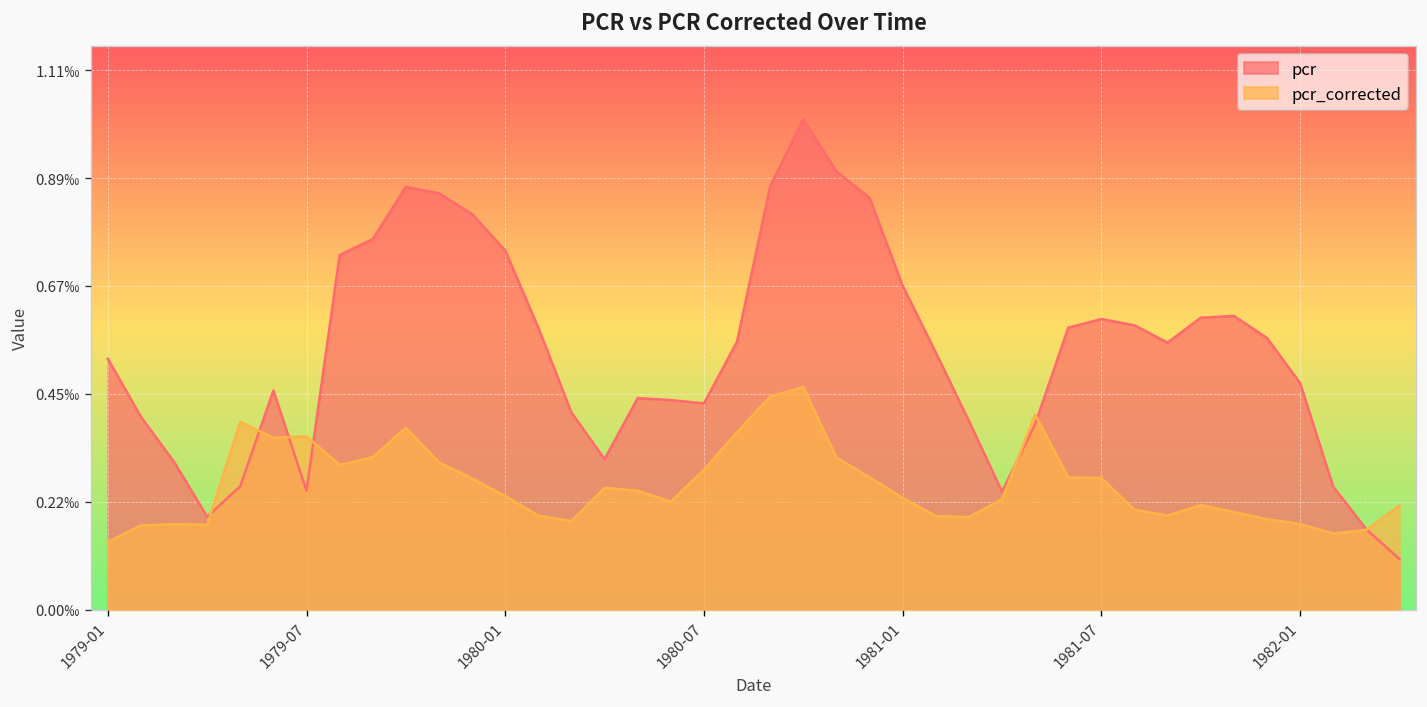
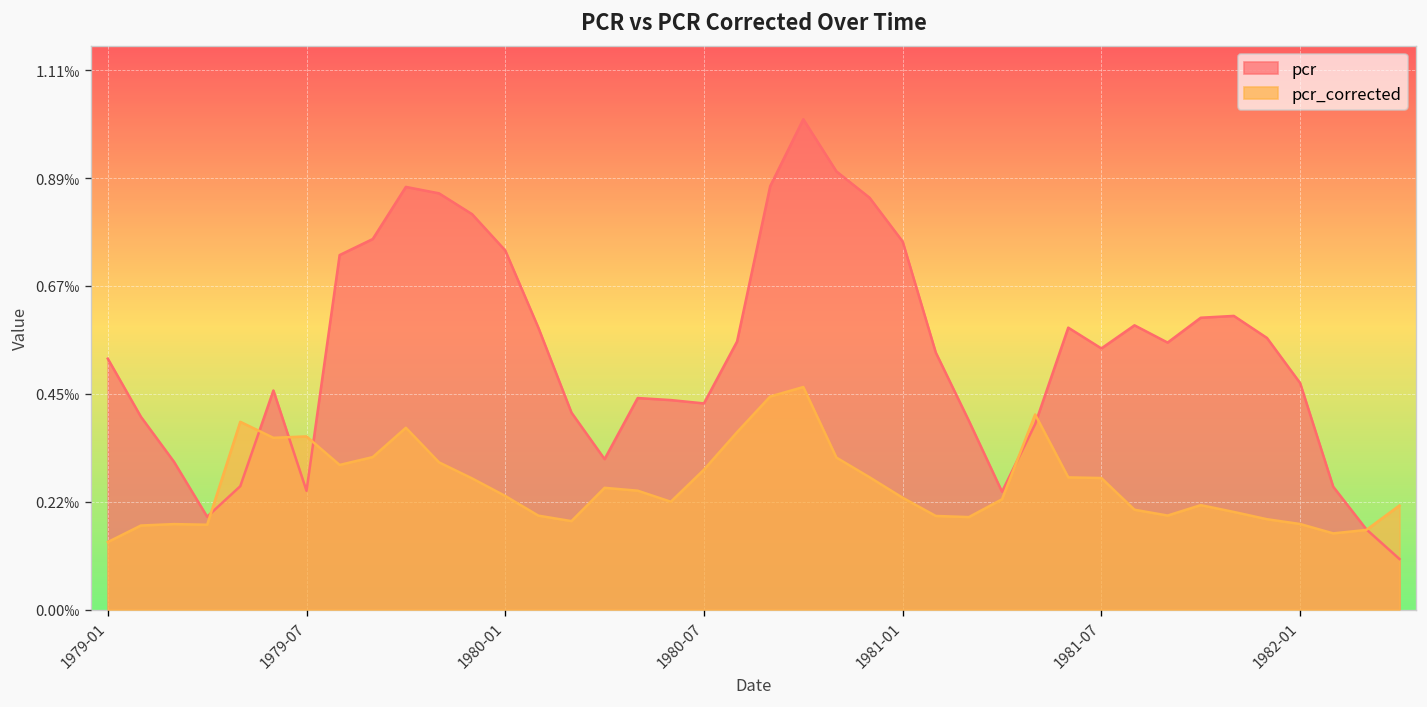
  {
    "pcr": {
      "1979-01": "0.52‰",
      "1979-07": "0.25‰",
      "1980-01": "0.74‰",
      "1980-07": "0.43‰",
-     "1981-01": "0.67‰",
-     "1981-07": "0.60‰",
+     "1981-01": "0.76‰",
+     "1981-07": "0.54‰",
      "1982-01": "0.47‰"
    },
    "pcr_corrected": {
      "1979-01": "0.14‰",
      "1979-07": "0.36‰",
      "1980-01": "0.23‰",
      "1980-07": "0.29‰",
      "1981-01": "0.23‰",
      "1981-07": "0.27‰",
      "1982-01": "0.18‰"
    }
  }
